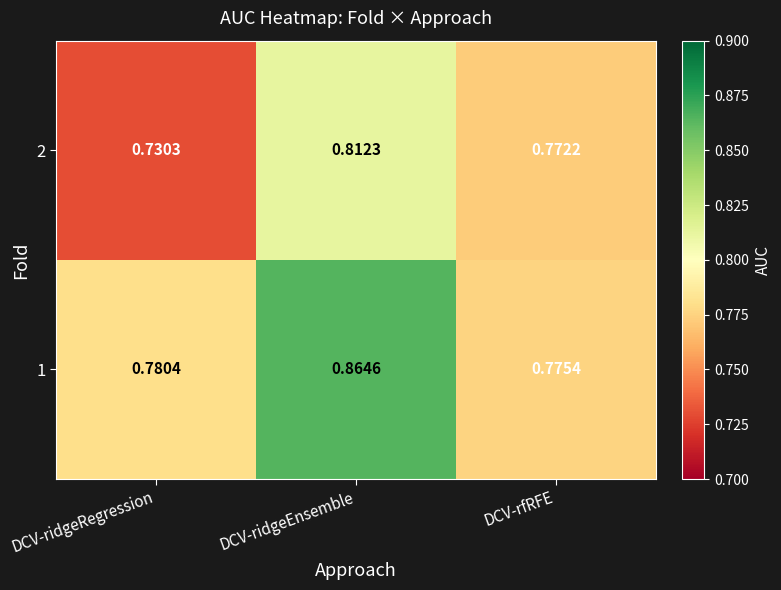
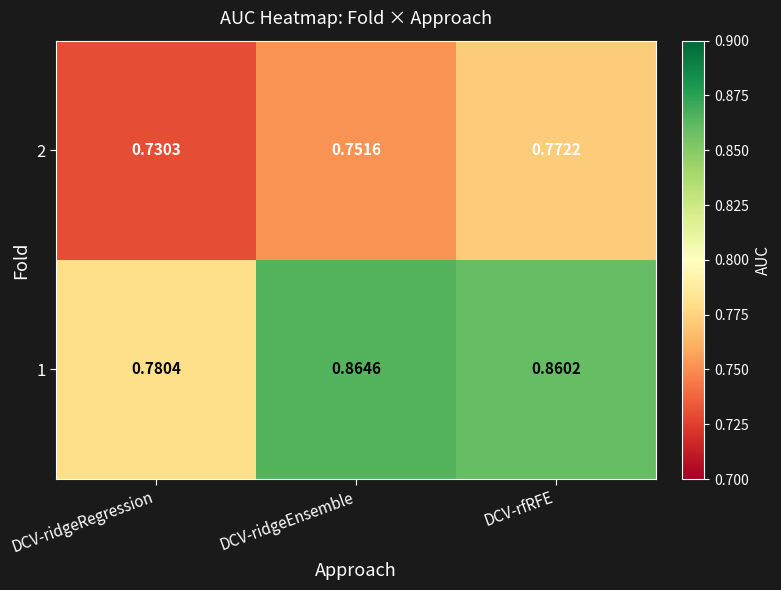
  {
    "2": {
      "DCV-ridgeRegression": 0.7303,
-     "DCV-ridgeEnsemble": 0.8123,
+     "DCV-ridgeEnsemble": 0.7516,
      "DCV-rfRFE": 0.7722
    },
    "1": {
      "DCV-ridgeRegression": 0.7804,
      "DCV-ridgeEnsemble": 0.8646,
-     "DCV-rfRFE": 0.7754
+     "DCV-rfRFE": 0.8602
    }
  }
